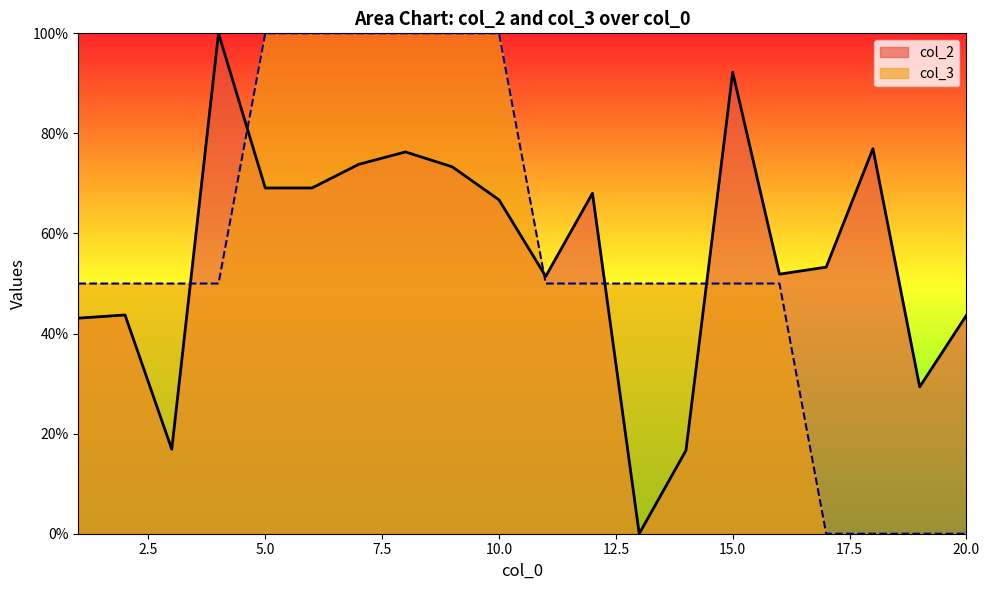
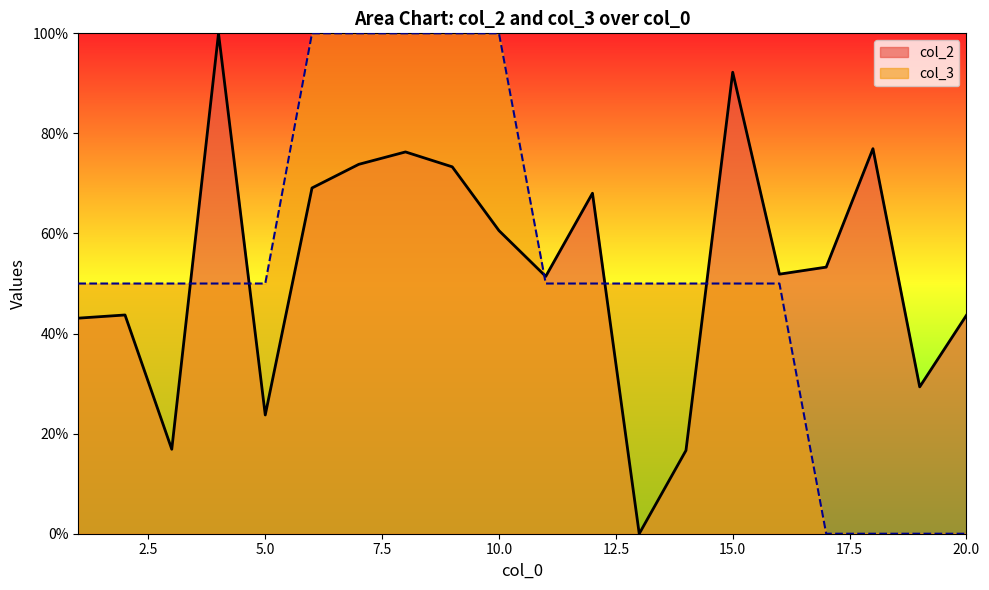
  {
    "col_2": {
-     "5.0": "69%",
-     "10.0": "67%",
+     "5.0": "24%",
+     "10.0": "61%",
      "15.0": "92%",
      "20.0": "44%"
    },
    "col_3": {
-     "5.0": "100%",
+     "5.0": "50%",
      "10.0": "100%",
      "15.0": "50%",
      "20.0": "0%"
    }
  }
